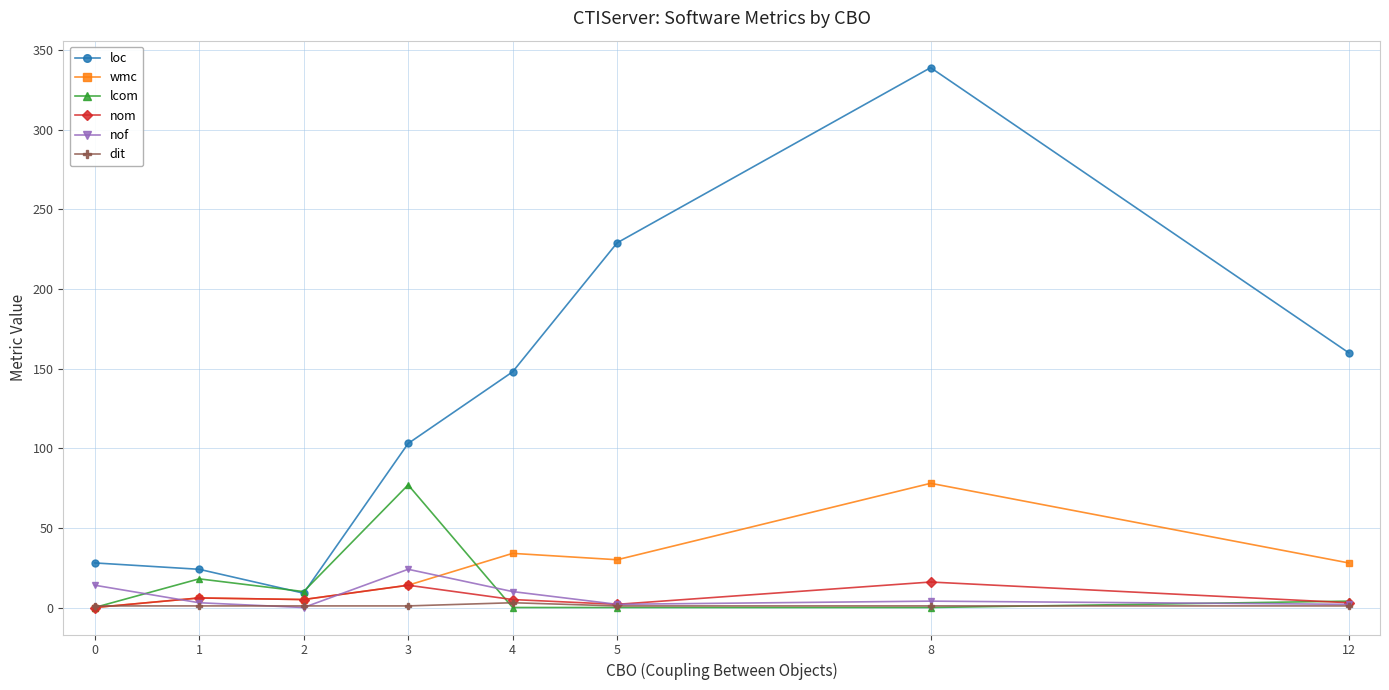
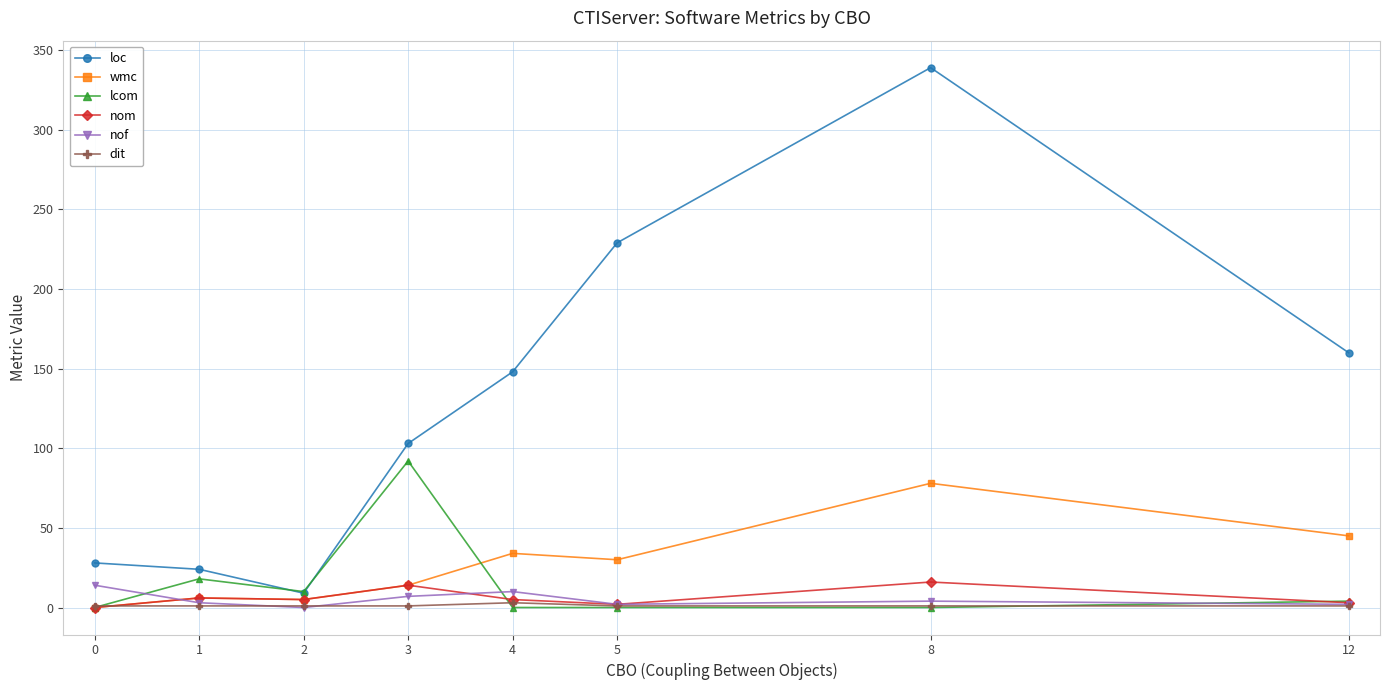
  {
    "loc": {
      "0": 28,
      "1": 24,
      "3": 103,
      "4": 148,
      "5": 229,
      "8": 339,
      "12": 160
    },
    "wmc": {
      "4": 34,
      "5": 30,
      "8": 78,
-     "12": 28
+     "12": 45
    },
    "lcom": {
      "1": 18,
-     "3": 77,
+     "3": 92,
      "4": 0
    },
    "nom": {
      "4": 5,
      "8": 16
    },
    "nof": {
      "0": 14,
      "1": 3,
-     "3": 24,
+     "3": 7,
      "4": 10,
      "8": 4
    },
    "dit": {
      "1": 1,
      "3": 1,
      "4": 3
    }
  }
